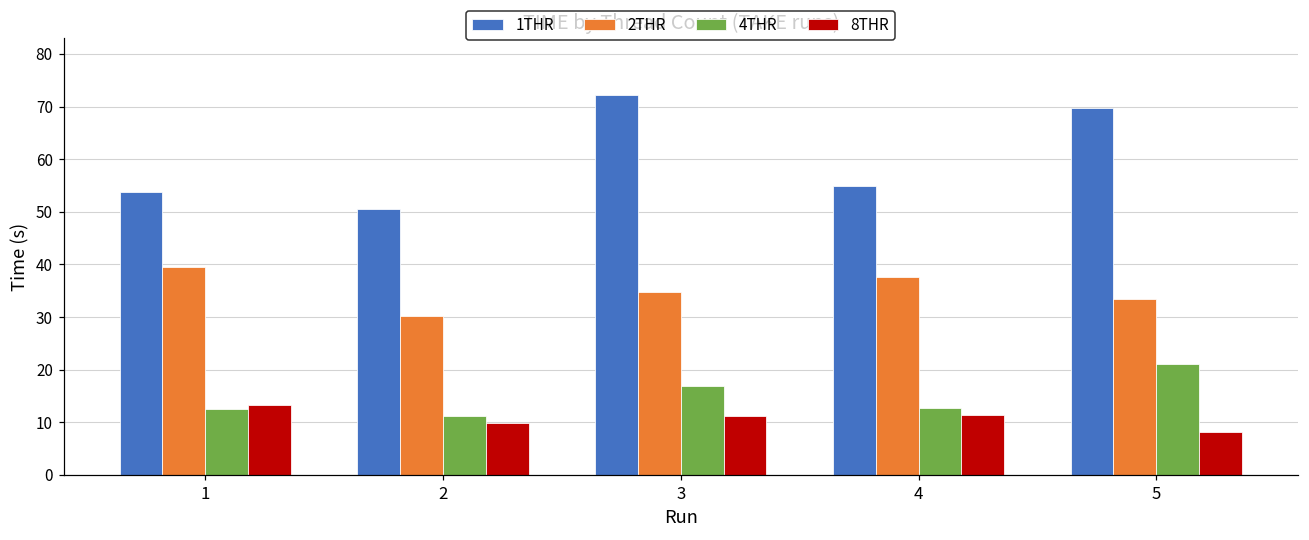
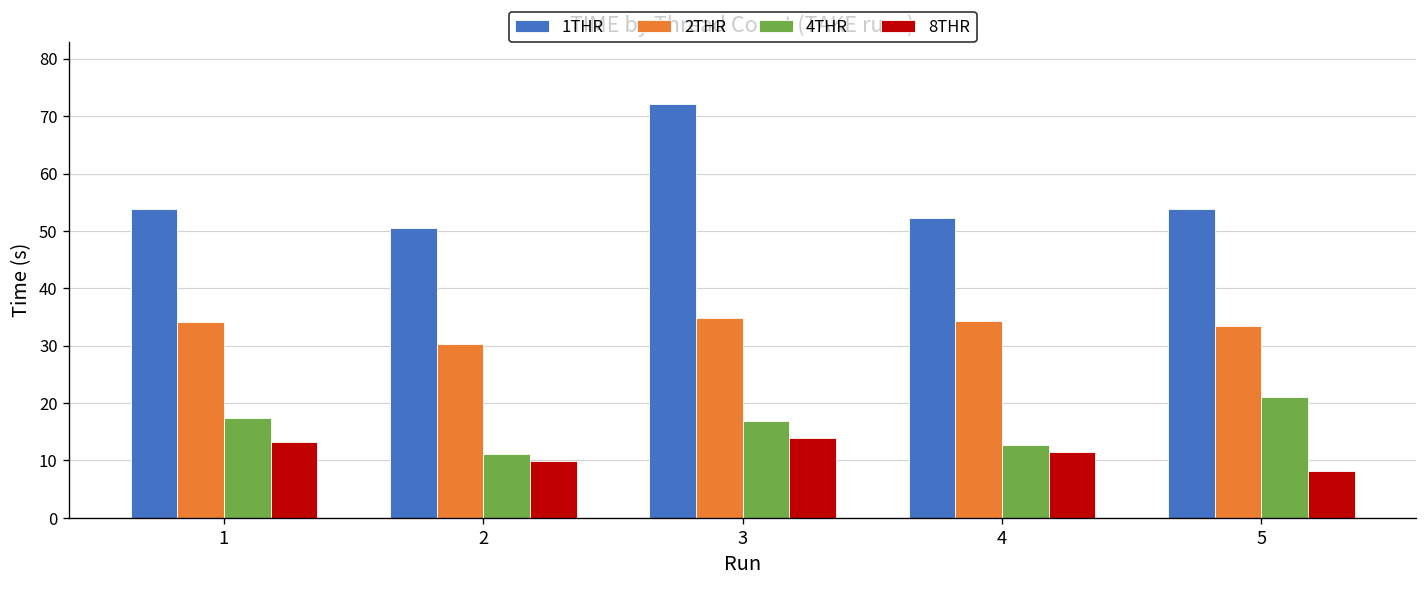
  {
    "1THR": {
      "1": 54,
      "2": 50,
      "3": 72,
-     "4": 55,
-     "5": 70
+     "4": 52,
+     "5": 54
    },
    "2THR": {
-     "1": 39,
+     "1": 34,
      "2": 30,
      "3": 35,
-     "4": 38,
+     "4": 34,
      "5": 33
    },
    "4THR": {
-     "1": 12,
+     "1": 17,
      "2": 11,
      "3": 17,
      "4": 13,
      "5": 21
    },
    "8THR": {
      "1": 13,
      "2": 10,
-     "3": 11,
+     "3": 14,
      "4": 11,
      "5": 8
    }
  }
